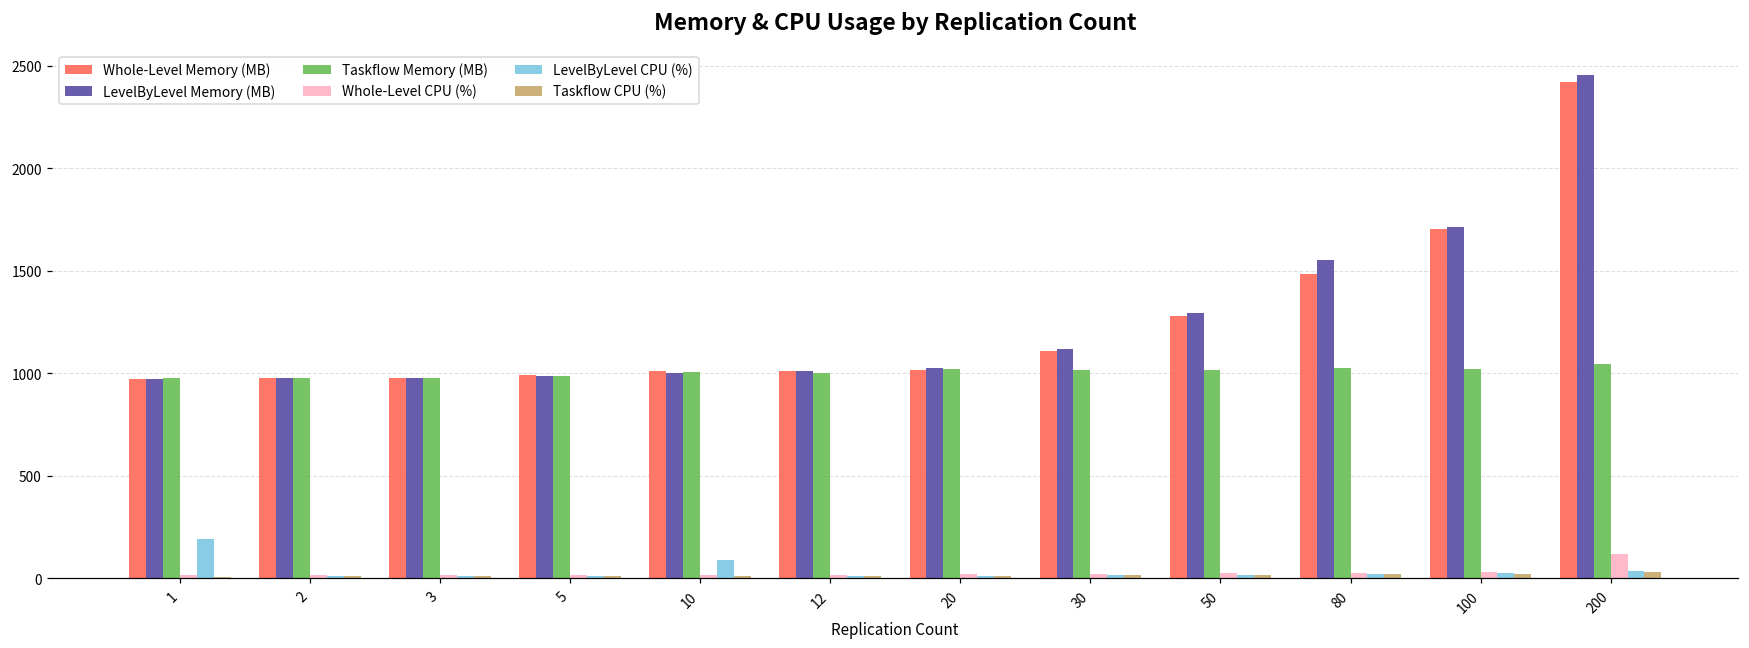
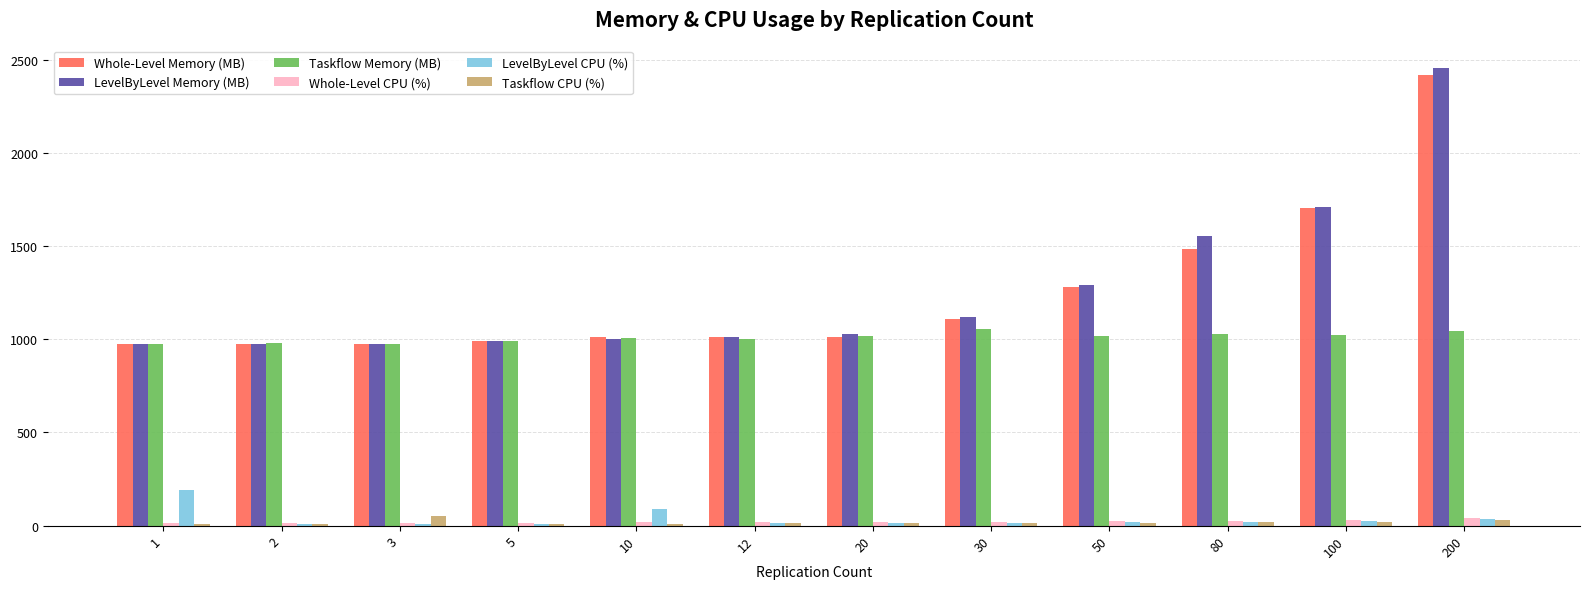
  {
    "Whole-Level Memory (MB)": {
      "1": 970,
      "2": 970,
      "3": 980,
      "5": 990,
      "10": 1010,
      "12": 1010,
      "20": 1010,
      "30": 1110,
      "50": 1280,
      "80": 1480,
      "100": 1700,
      "200": 2420
    },
    "LevelByLevel Memory (MB)": {
      "1": 970,
      "2": 980,
      "3": 980,
      "5": 990,
      "10": 1000,
      "12": 1010,
      "20": 1030,
      "30": 1120,
      "50": 1290,
      "80": 1550,
      "100": 1710,
      "200": 2450
    },
    "Taskflow Memory (MB)": {
      "1": 980,
      "2": 980,
      "3": 980,
      "5": 990,
      "10": 1010,
      "12": 1000,
      "20": 1020,
-     "30": 1010,
+     "30": 1060,
      "50": 1020,
      "80": 1030,
      "100": 1020,
      "200": 1050
    },
    "Whole-Level CPU (%)": {
      "1": 10,
      "2": 20,
      "3": 20,
      "5": 20,
      "10": 20,
      "12": 20,
      "20": 20,
      "30": 20,
      "50": 20,
      "80": 30,
      "100": 30,
-     "200": 120
+     "200": 40
    },
    "LevelByLevel CPU (%)": {
      "1": 190,
      "10": 90,
      "30": 10,
      "50": 20,
      "80": 20,
      "100": 30,
      "200": 40
    },
    "Taskflow CPU (%)": {
-     "3": 10,
+     "3": 50,
      "30": 10,
      "50": 20,
      "80": 20,
      "100": 20,
      "200": 30
    }
  }
